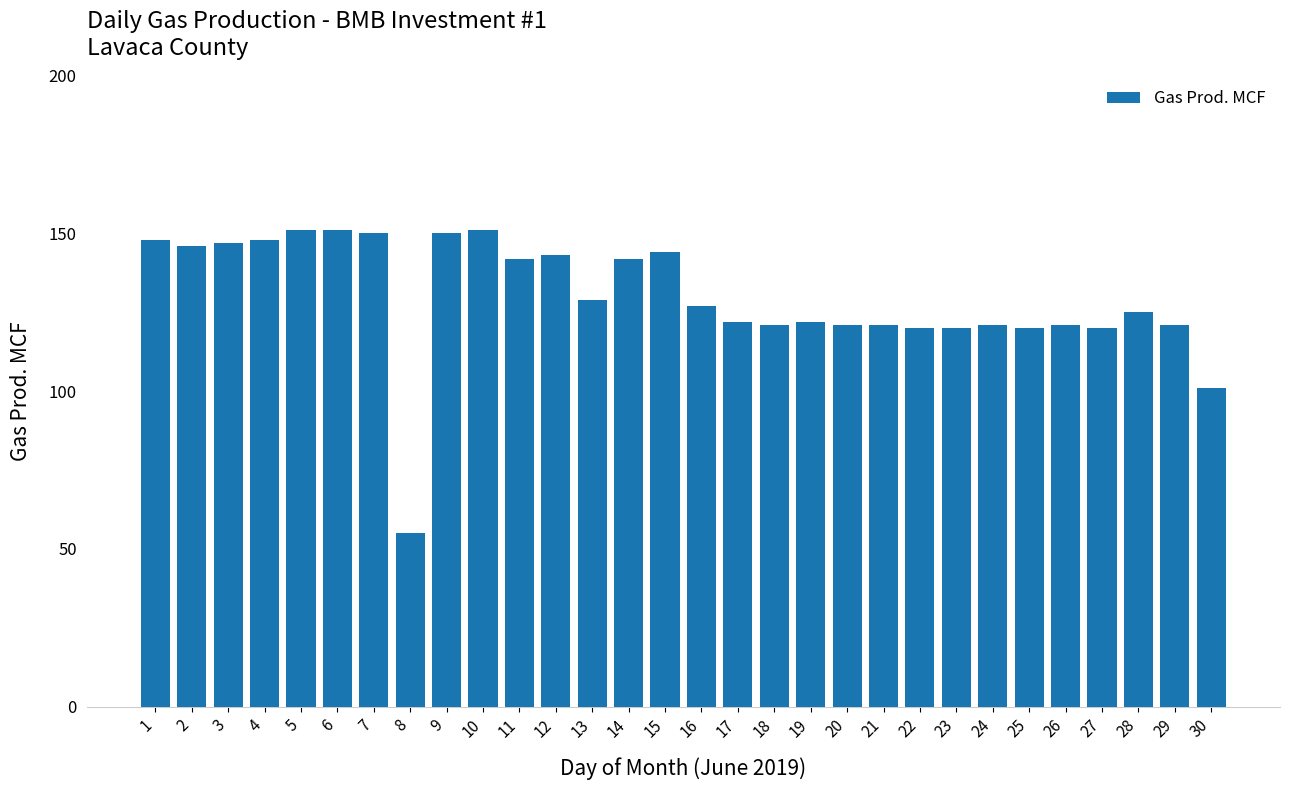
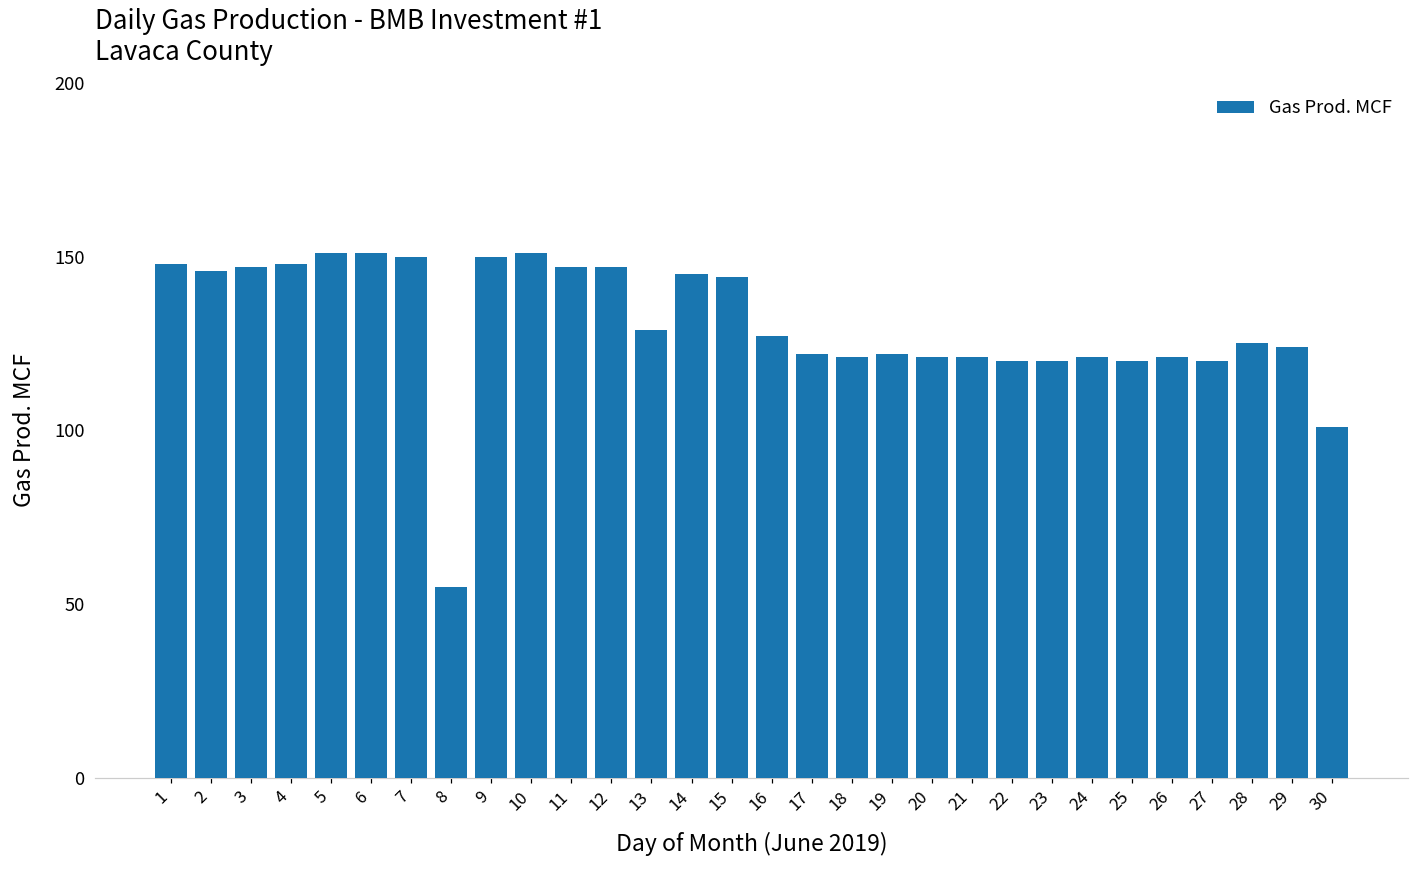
  {
    "1": 148,
    "2": 146,
    "3": 147,
    "4": 148,
    "5": 151,
    "6": 151,
    "7": 150,
    "8": 55,
    "9": 150,
    "10": 151,
-   "11": 142,
-   "12": 143,
+   "11": 147,
+   "12": 147,
    "13": 129,
-   "14": 142,
+   "14": 145,
    "15": 144,
    "16": 127,
    "17": 122,
    "18": 121,
    "19": 122,
    "20": 121,
    "21": 121,
    "22": 120,
    "23": 120,
    "24": 121,
    "25": 120,
    "26": 121,
    "27": 120,
    "28": 125,
-   "29": 121,
+   "29": 124,
    "30": 101
  }
